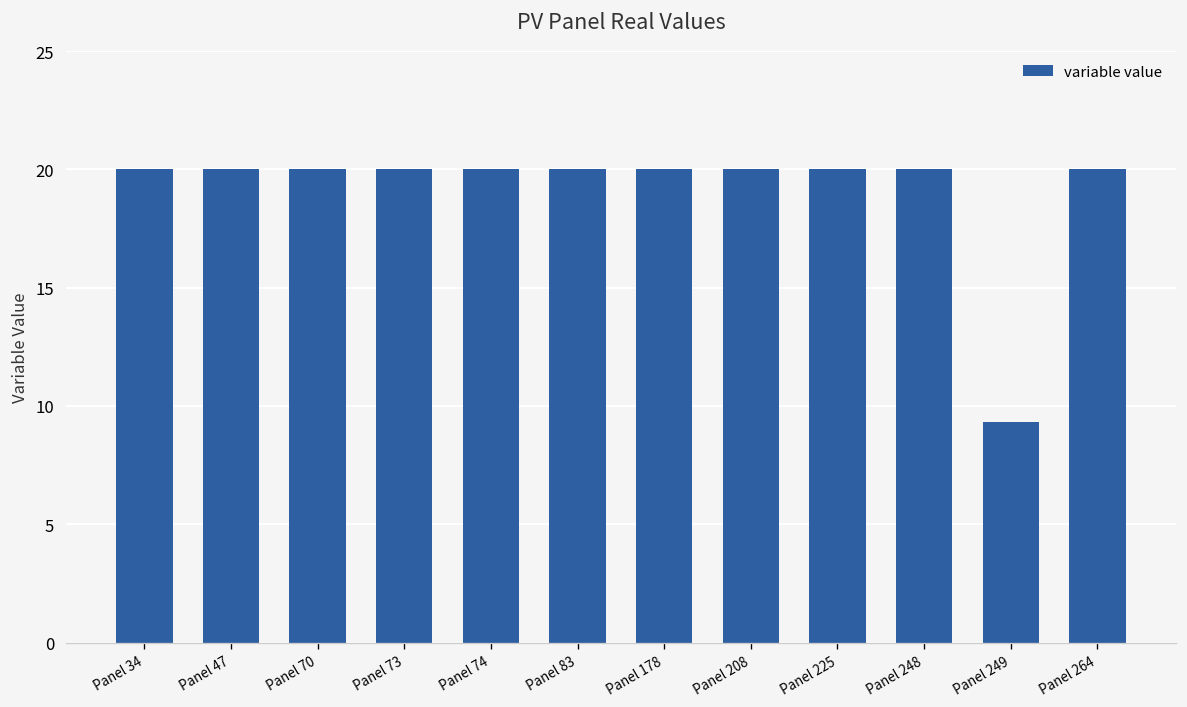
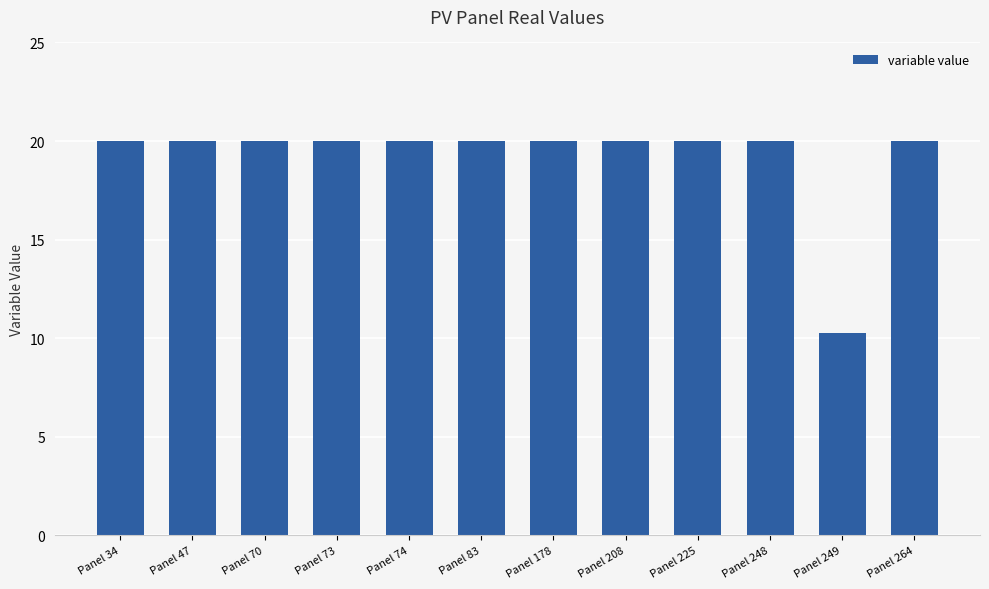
  {
    "Panel 34": 20.0,
    "Panel 47": 20.0,
    "Panel 70": 20.0,
    "Panel 73": 20.0,
    "Panel 74": 20.0,
    "Panel 83": 20.0,
    "Panel 178": 20.0,
    "Panel 208": 20.0,
    "Panel 225": 20.0,
    "Panel 248": 20.0,
-   "Panel 249": 9.3,
+   "Panel 249": 10.3,
    "Panel 264": 20.0
  }
